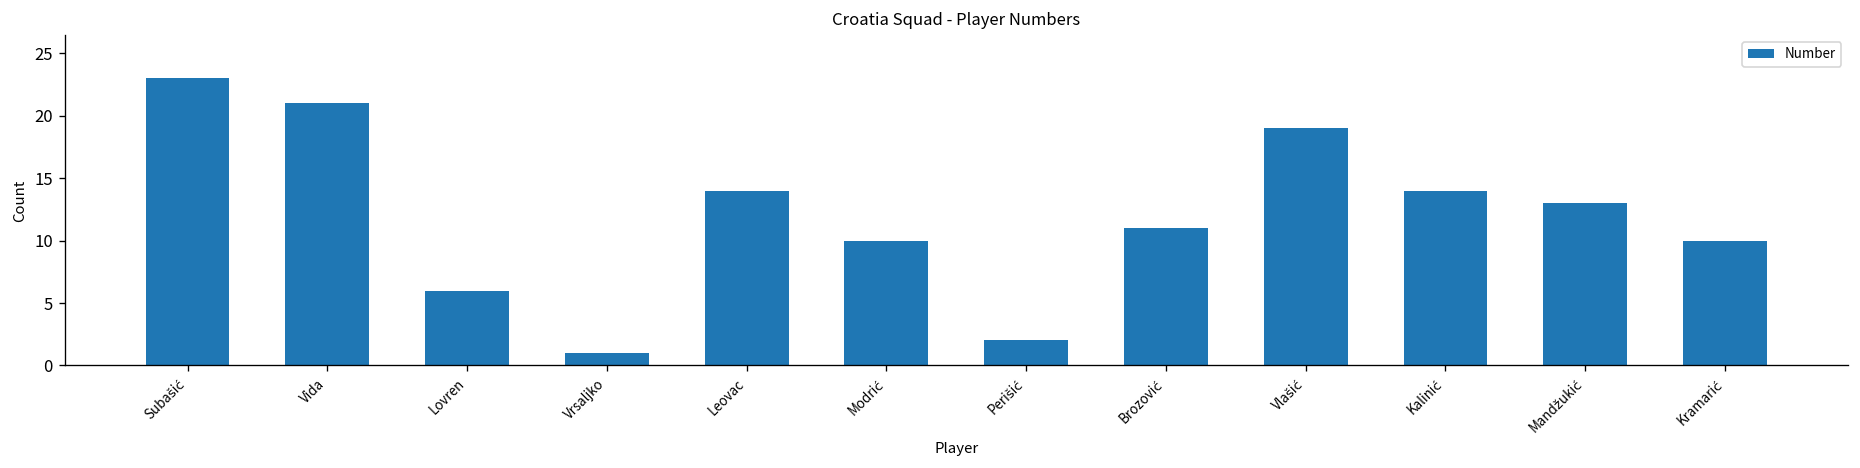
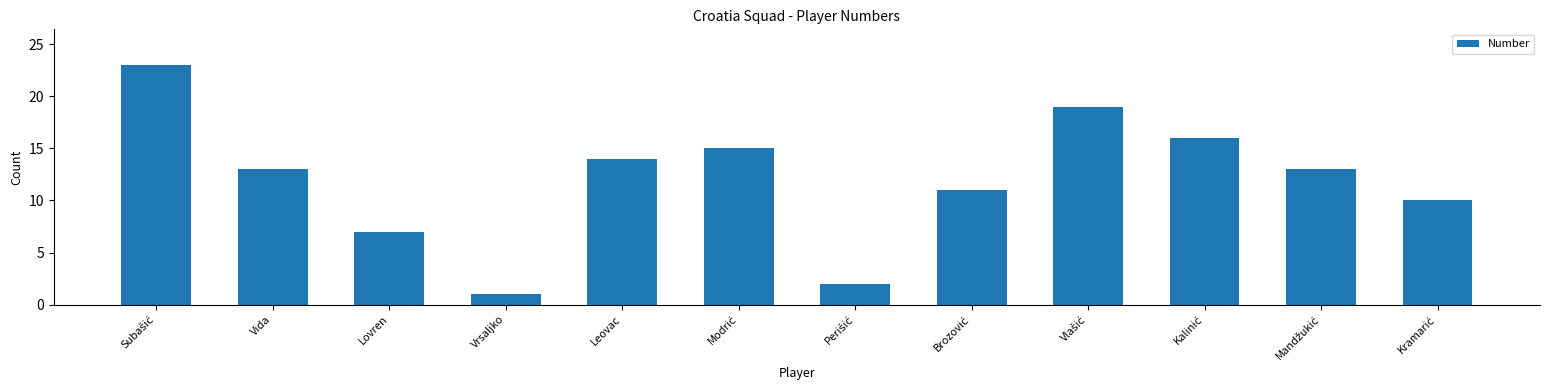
  {
    "Subašić": 23,
-   "Vida": 21,
-   "Lovren": 6,
+   "Vida": 13,
+   "Lovren": 7,
    "Vrsaljko": 1,
    "Leovac": 14,
-   "Modrić": 10,
+   "Modrić": 15,
    "Perišić": 2,
    "Brozović": 11,
    "Vlašić": 19,
-   "Kalinić": 14,
+   "Kalinić": 16,
    "Mandžukić": 13,
    "Kramarić": 10
  }
